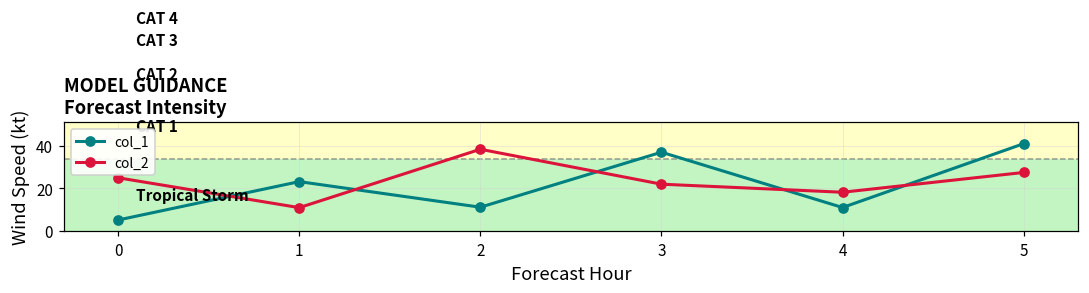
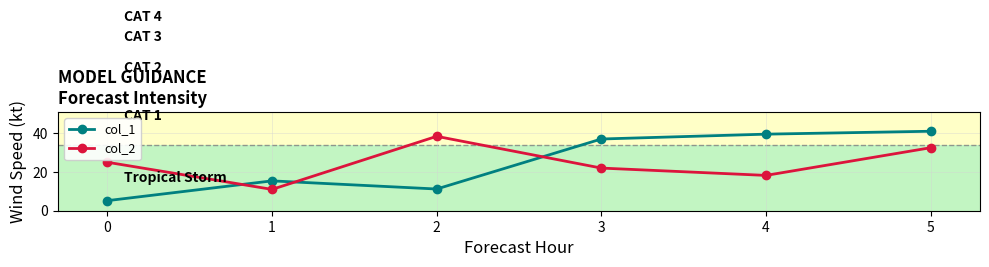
  {
    "col_1": {
      "0": 5,
-     "1": 23,
+     "1": 15,
      "2": 11,
      "3": 37,
-     "4": 11,
+     "4": 40,
      "5": 41
    },
    "col_2": {
      "0": 25,
      "1": 11,
      "2": 38,
      "3": 22,
      "4": 18,
-     "5": 28
+     "5": 33
    }
  }
